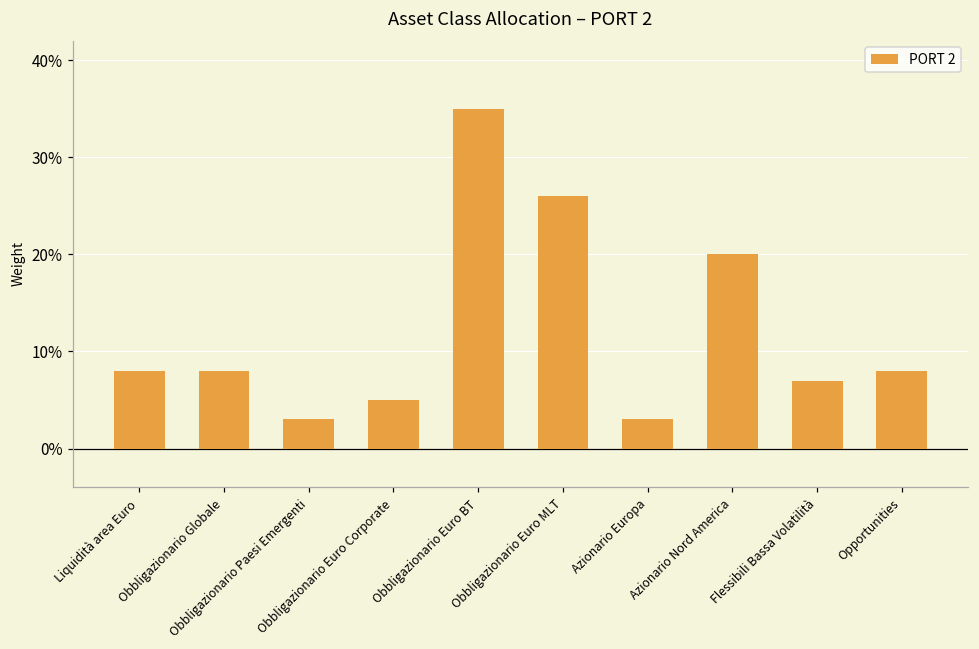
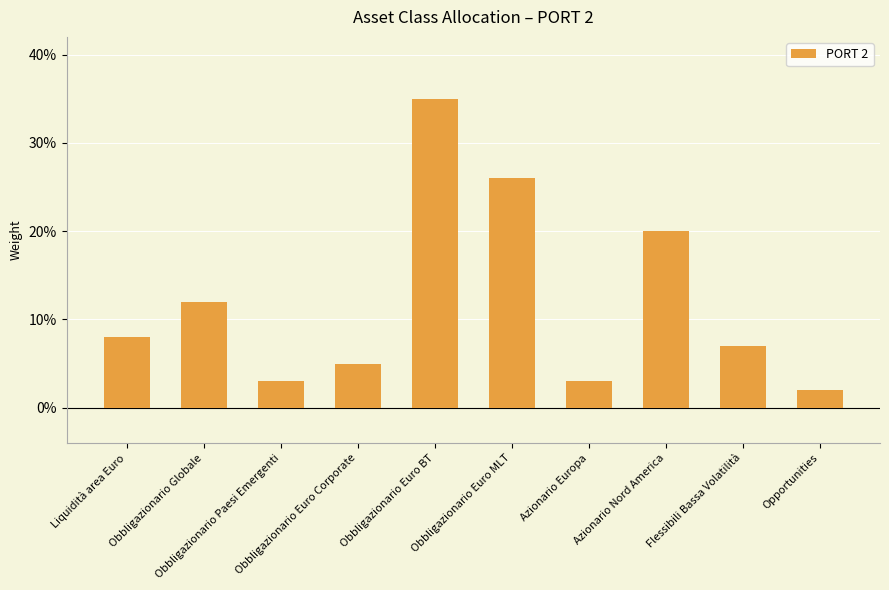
  {
    "Liquidità area Euro": "8%",
-   "Obbligazionario Globale": "8%",
+   "Obbligazionario Globale": "12%",
    "Obbligazionario Paesi Emergenti": "3%",
    "Obbligazionario Euro Corporate": "5%",
    "Obbligazionario Euro BT": "35%",
    "Obbligazionario Euro MLT": "26%",
    "Azionario Europa": "3%",
    "Azionario Nord America": "20%",
    "Flessibili Bassa Volatilità": "7%",
-   "Opportunities": "8%"
+   "Opportunities": "2%"
  }
